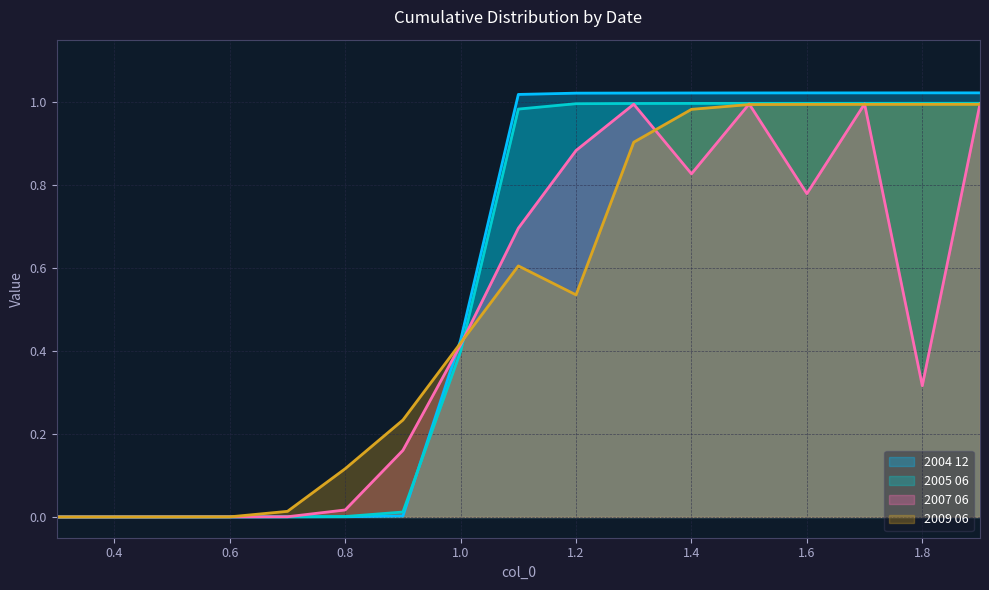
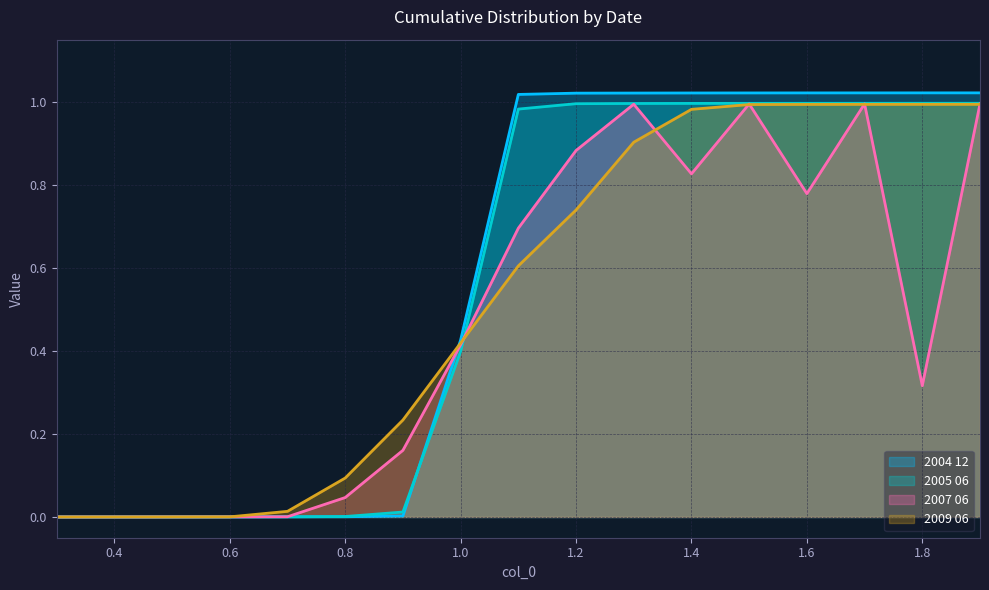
  {
    "2007 06": {
-     "0.8": 0.02,
+     "0.8": 0.05,
      "1.2": 0.88,
      "1.4": 0.83,
      "1.6": 0.78,
      "1.8": 0.32
    },
    "2009 06": {
-     "0.8": 0.12,
-     "1.2": 0.54,
+     "0.8": 0.09,
+     "1.2": 0.74,
      "1.4": 0.98
    }
  }
